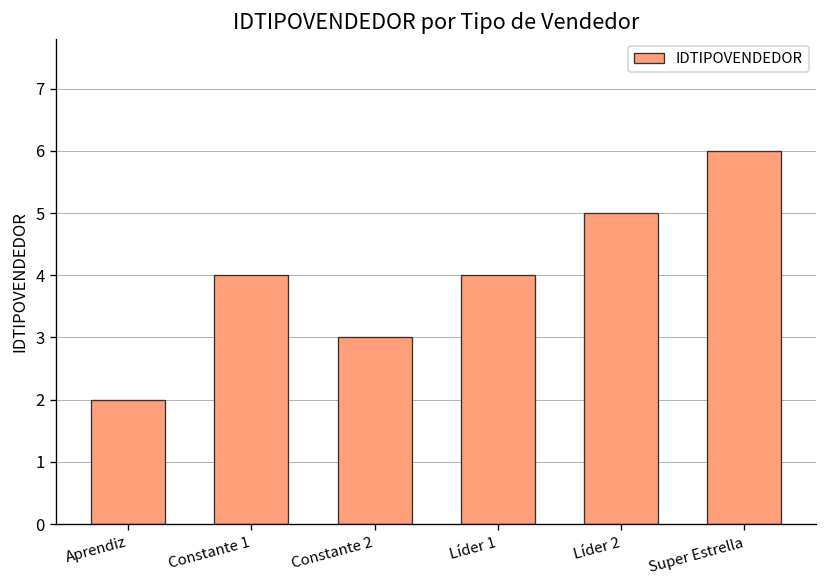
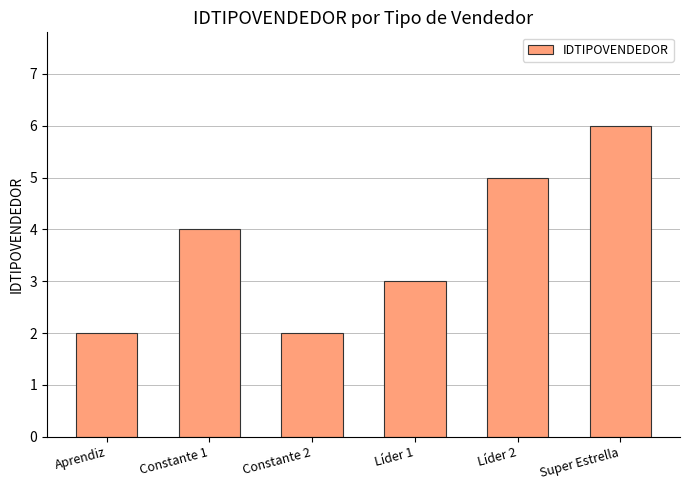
  {
    "Aprendiz": 2,
    "Constante 1": 4,
-   "Constante 2": 3,
-   "Líder 1": 4,
+   "Constante 2": 2,
+   "Líder 1": 3,
    "Líder 2": 5,
    "Super Estrella": 6
  }
